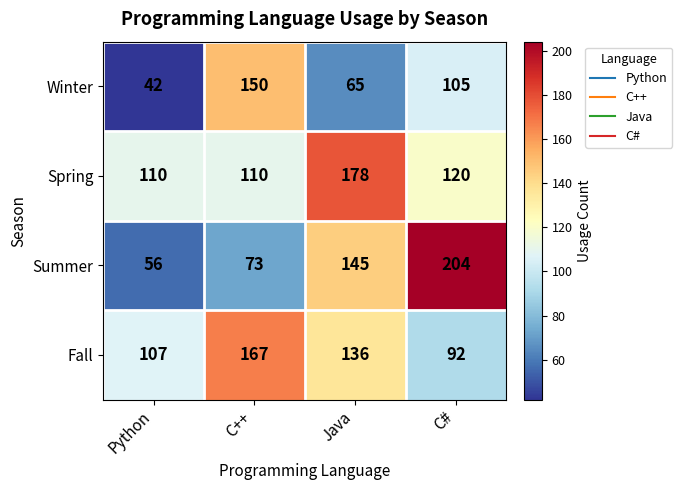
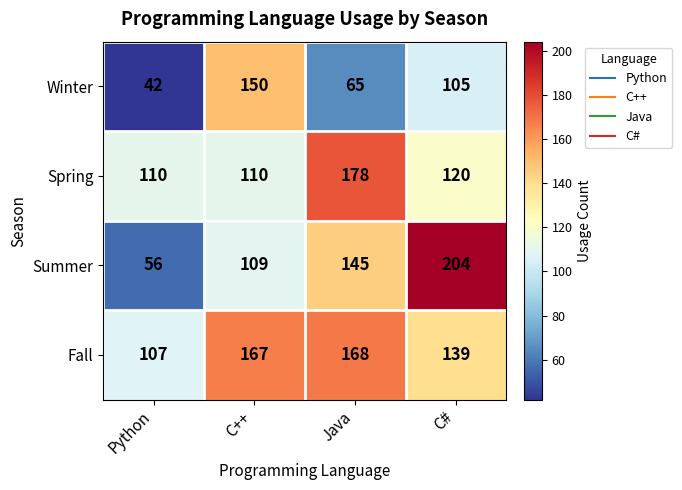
  {
    "Winter": {
      "Python": 42,
      "C++": 150,
      "Java": 65,
      "C#": 105
    },
    "Spring": {
      "Python": 110,
      "C++": 110,
      "Java": 178,
      "C#": 120
    },
    "Summer": {
      "Python": 56,
-     "C++": 73,
+     "C++": 109,
      "Java": 145,
      "C#": 204
    },
    "Fall": {
      "Python": 107,
      "C++": 167,
-     "Java": 136,
-     "C#": 92
+     "Java": 168,
+     "C#": 139
    }
  }
